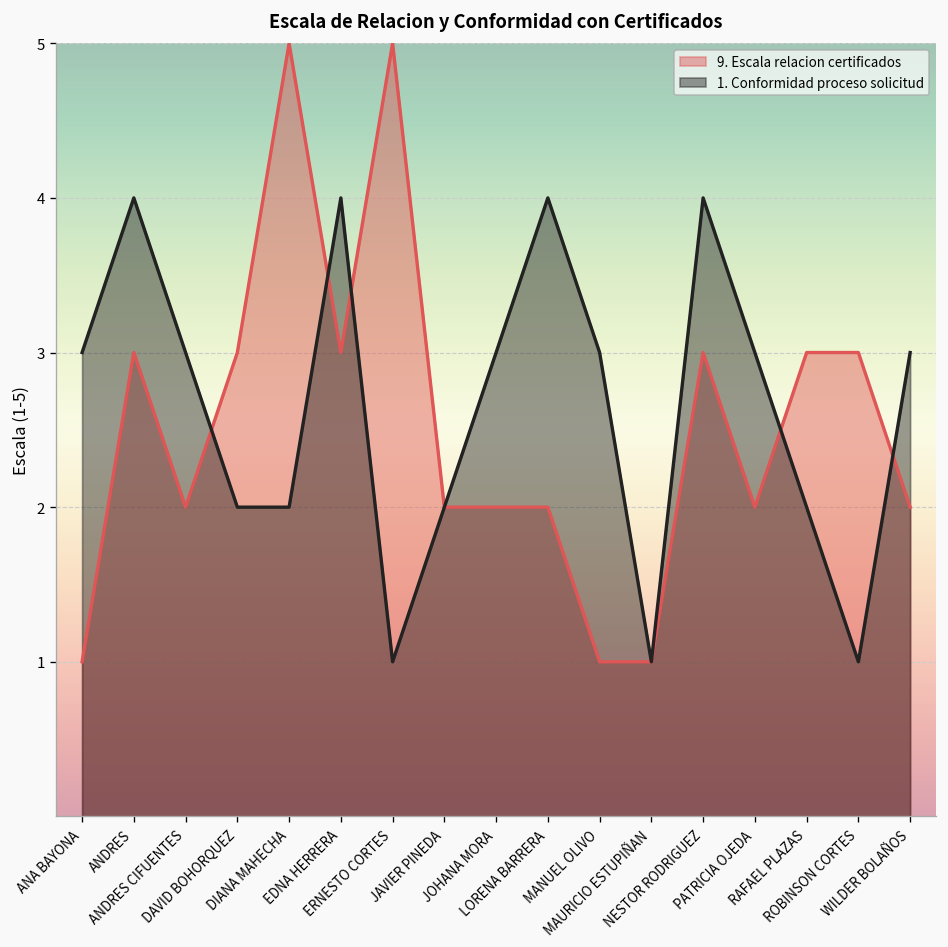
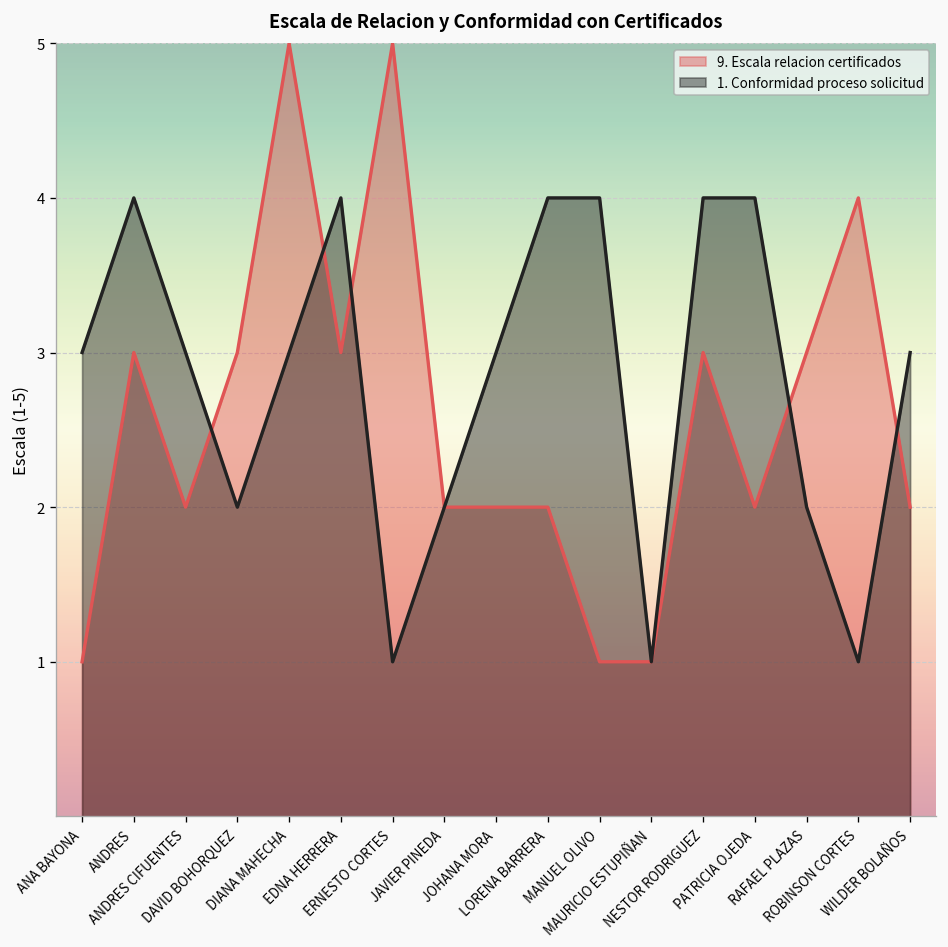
  {
    "9. Escala relacion certificados": {
      "ANA BAYONA": 1,
      "ANDRES": 3,
      "ANDRES CIFUENTES": 2,
      "DAVID BOHORQUEZ": 3,
      "DIANA MAHECHA": 5,
      "EDNA HERRERA": 3,
      "ERNESTO CORTES": 5,
      "JOHANA MORA": 2,
      "LORENA BARRERA": 2,
      "MANUEL OLIVO": 1,
      "NESTOR RODRIGUEZ": 3,
      "PATRICIA OJEDA": 2,
      "RAFAEL PLAZAS": 3,
-     "ROBINSON CORTES": 3,
+     "ROBINSON CORTES": 4,
      "WILDER BOLAÑOS": 2
    },
    "1. Conformidad proceso solicitud": {
      "ANA BAYONA": 3,
      "ANDRES": 4,
      "ANDRES CIFUENTES": 3,
      "DAVID BOHORQUEZ": 2,
-     "DIANA MAHECHA": 2,
+     "DIANA MAHECHA": 3,
      "EDNA HERRERA": 4,
      "ERNESTO CORTES": 1,
      "JOHANA MORA": 3,
      "LORENA BARRERA": 4,
-     "MANUEL OLIVO": 3,
+     "MANUEL OLIVO": 4,
      "NESTOR RODRIGUEZ": 4,
-     "PATRICIA OJEDA": 3,
+     "PATRICIA OJEDA": 4,
      "RAFAEL PLAZAS": 2,
      "ROBINSON CORTES": 1,
      "WILDER BOLAÑOS": 3
    }
  }
